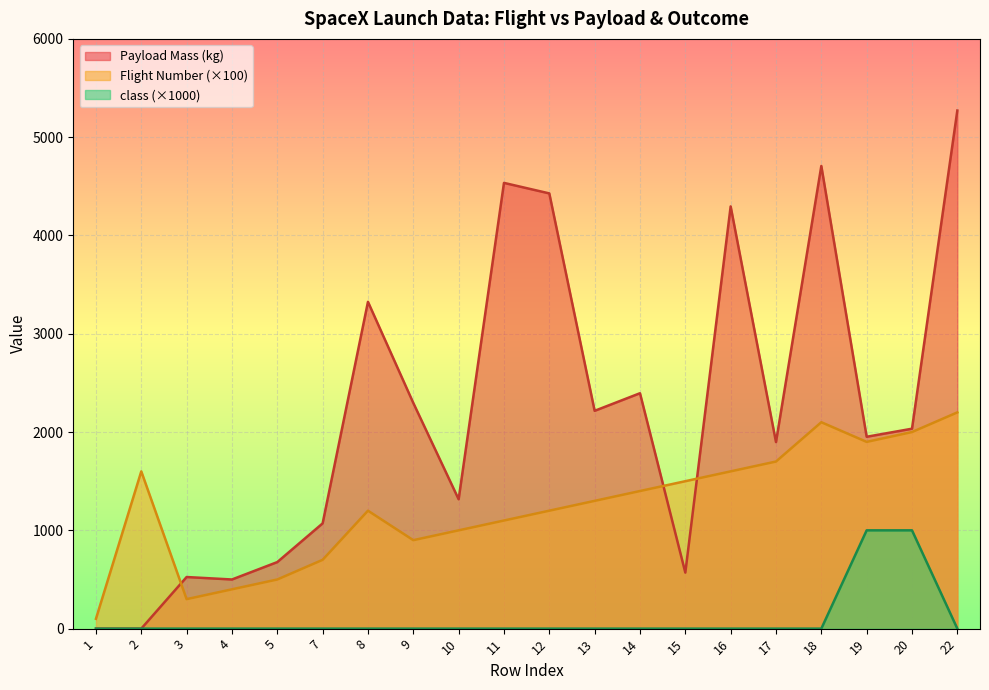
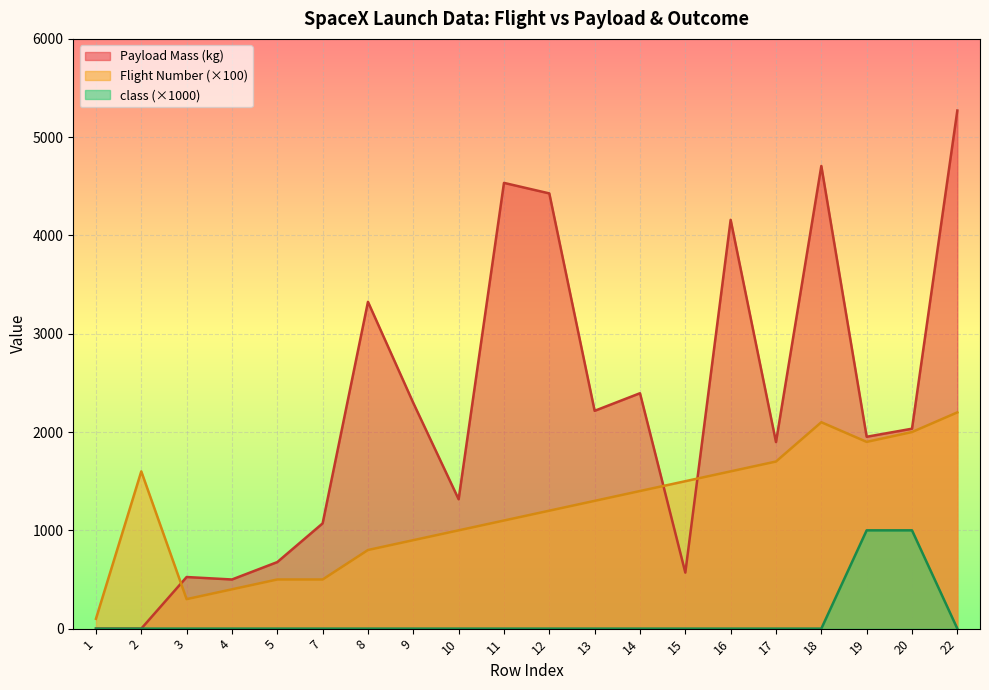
  {
    "Payload Mass (kg)": {
      "3": 500,
      "4": 500,
      "5": 700,
      "7": 1100,
      "8": 3300,
      "9": 2300,
      "10": 1300,
      "11": 4500,
      "12": 4400,
      "13": 2200,
      "14": 2400,
      "15": 600,
-     "16": 4300,
+     "16": 4200,
      "17": 1900,
      "18": 4700,
      "19": 2000,
      "20": 2000,
      "22": 5300
    },
    "Flight Number (×100)": {
      "1": 100,
      "2": 1600,
      "3": 300,
      "4": 400,
      "5": 500,
-     "7": 700,
-     "8": 1200,
+     "7": 500,
+     "8": 800,
      "9": 900,
      "10": 1000,
      "11": 1100,
      "12": 1200,
      "13": 1300,
      "14": 1400,
      "15": 1500,
      "16": 1600,
      "17": 1700,
      "18": 2100,
      "19": 1900,
      "20": 2000,
      "22": 2200
    },
    "class (×1000)": {
      "3": 0,
      "4": 0,
      "5": 0,
      "7": 0,
      "8": 0,
      "9": 0,
      "10": 0,
      "11": 0,
      "12": 0,
      "13": 0,
      "14": 0,
      "15": 0,
      "16": 0,
      "17": 0,
      "18": 0,
      "19": 1000,
      "20": 1000,
      "22": 0
    }
  }
